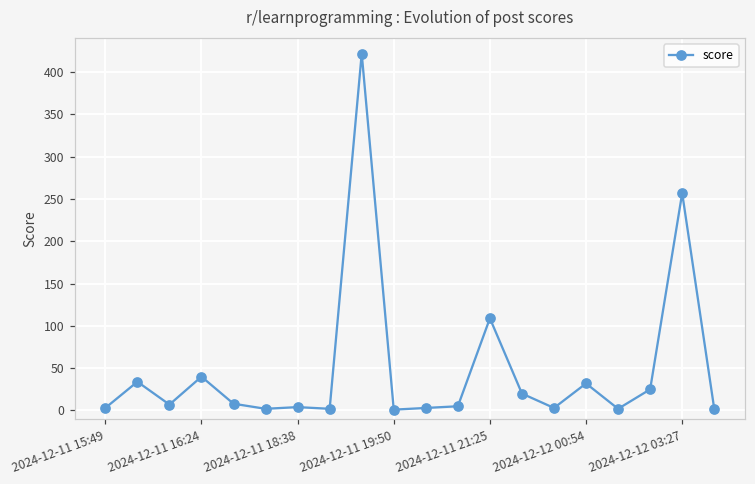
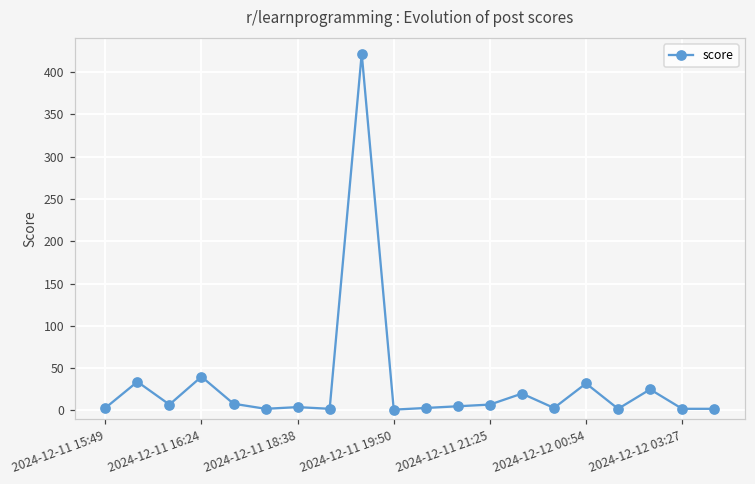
  {
    "2024-12-11 15:49": 0,
    "2024-12-11 16:24": 40,
    "2024-12-11 18:38": 0,
    "2024-12-11 19:50": 0,
-   "2024-12-11 21:25": 110,
+   "2024-12-11 21:25": 10,
    "2024-12-12 00:54": 30,
-   "2024-12-12 03:27": 260
+   "2024-12-12 03:27": 0
  }
